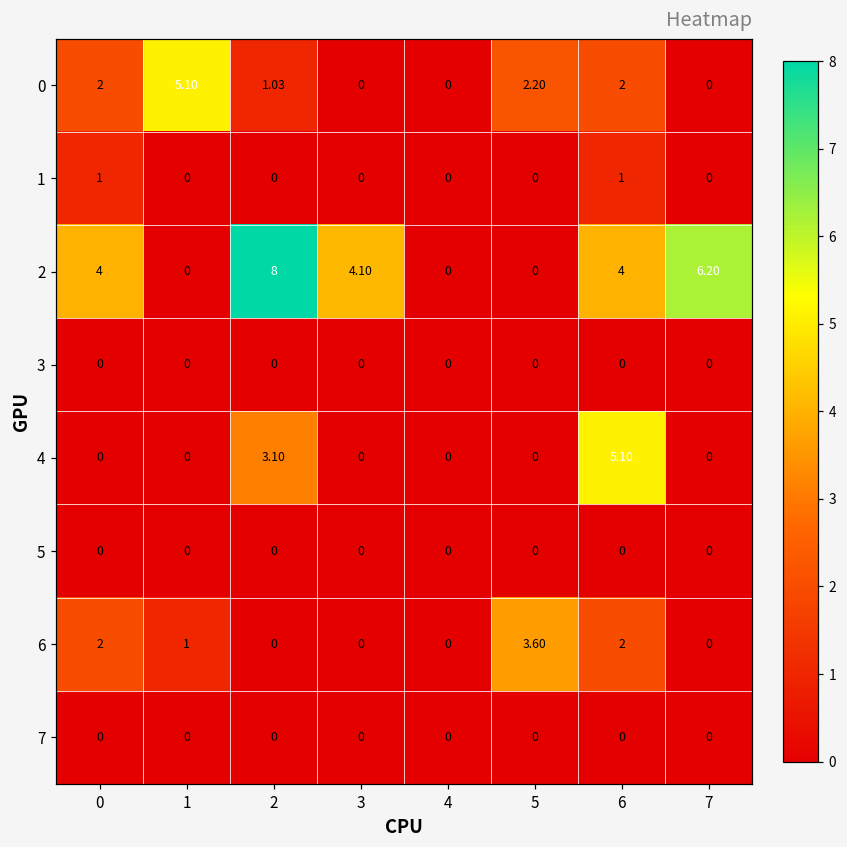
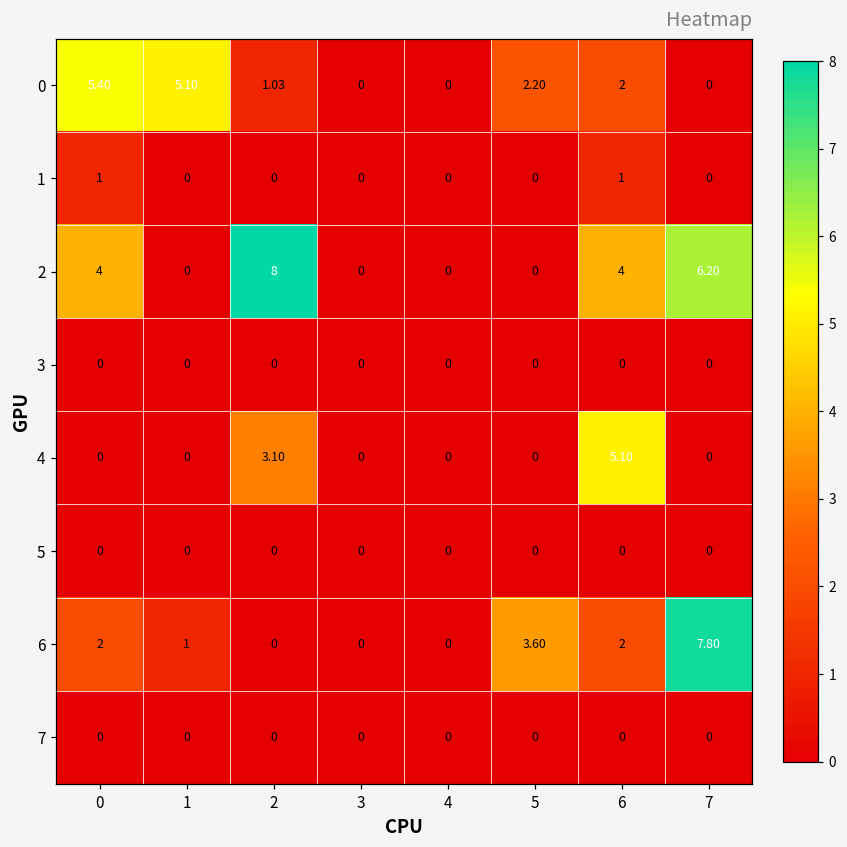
  {
    "0": {
-     "0": 2,
+     "0": 5.40,
      "1": 5.10,
      "2": 1.03,
      "3": 0,
      "4": 0,
      "5": 2.20,
      "6": 2,
      "7": 0
    },
    "1": {
      "0": 1,
      "1": 0,
      "2": 0,
      "3": 0,
      "4": 0,
      "5": 0,
      "6": 1,
      "7": 0
    },
    "2": {
      "0": 4,
      "1": 0,
      "2": 8,
-     "3": 4.10,
+     "3": 0,
      "4": 0,
      "5": 0,
      "6": 4,
      "7": 6.20
    },
    "3": {
      "0": 0,
      "1": 0,
      "2": 0,
      "3": 0,
      "4": 0,
      "5": 0,
      "6": 0,
      "7": 0
    },
    "4": {
      "0": 0,
      "1": 0,
      "2": 3.10,
      "3": 0,
      "4": 0,
      "5": 0,
      "6": 5.10,
      "7": 0
    },
    "5": {
      "0": 0,
      "1": 0,
      "2": 0,
      "3": 0,
      "4": 0,
      "5": 0,
      "6": 0,
      "7": 0
    },
    "6": {
      "0": 2,
      "1": 1,
      "2": 0,
      "3": 0,
      "4": 0,
      "5": 3.60,
      "6": 2,
-     "7": 0
+     "7": 7.80
    },
    "7": {
      "0": 0,
      "1": 0,
      "2": 0,
      "3": 0,
      "4": 0,
      "5": 0,
      "6": 0,
      "7": 0
    }
  }
